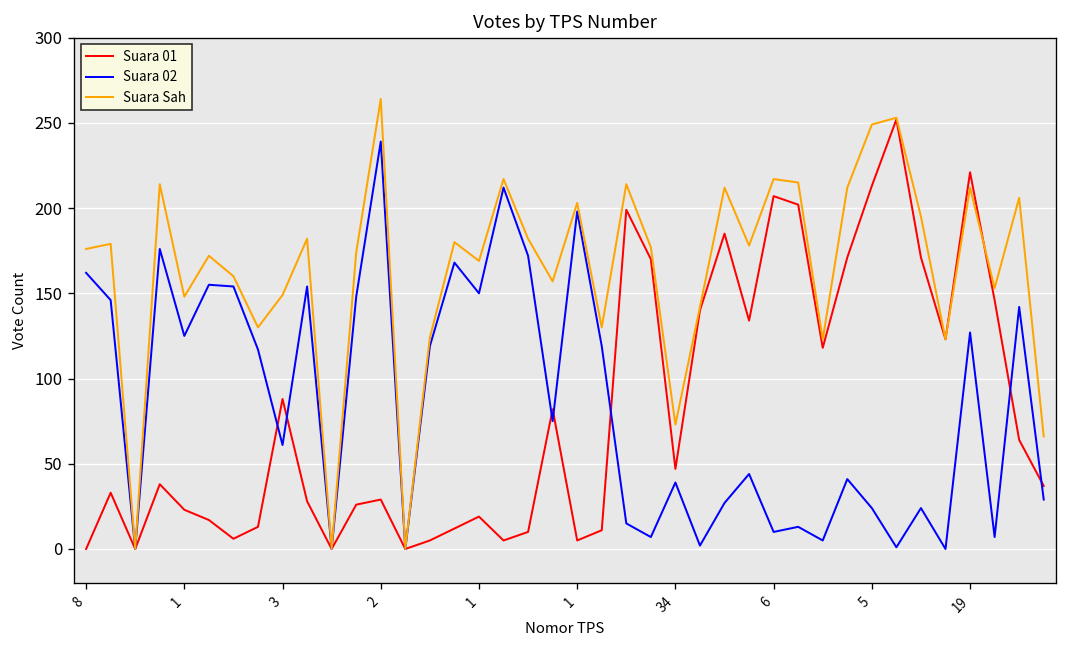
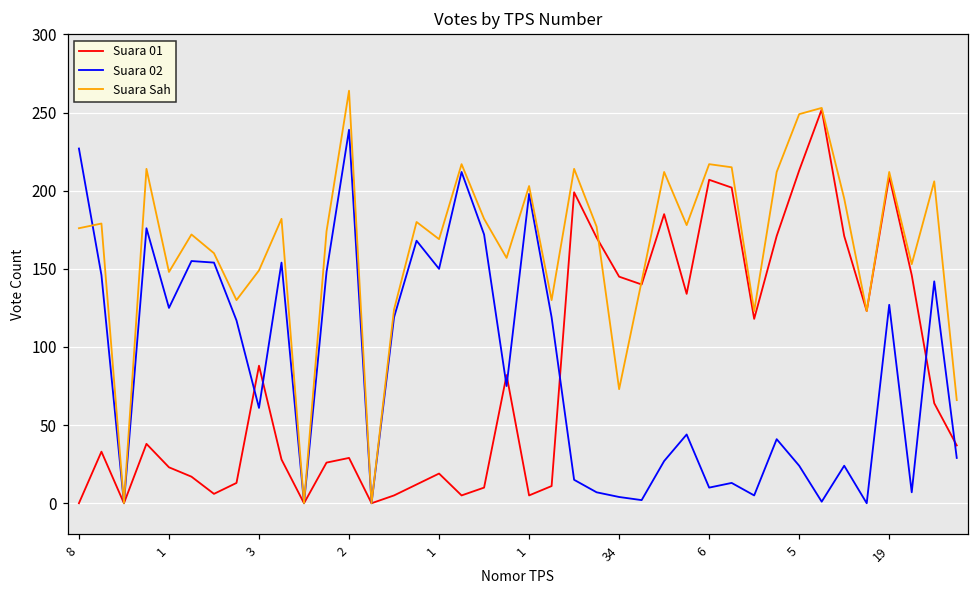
  {
    "Suara 01": {
      "8": 0,
-     "34": 47,
+     "34": 145,
      "5": 213,
-     "19": 221
+     "19": 209
    },
    "Suara 02": {
-     "8": 162,
-     "34": 39,
+     "8": 227,
+     "34": 4,
      "5": 24,
      "19": 127
    },
    "Suara Sah": {
      "8": 176,
      "34": 73,
      "5": 249,
      "19": 212
    }
  }
